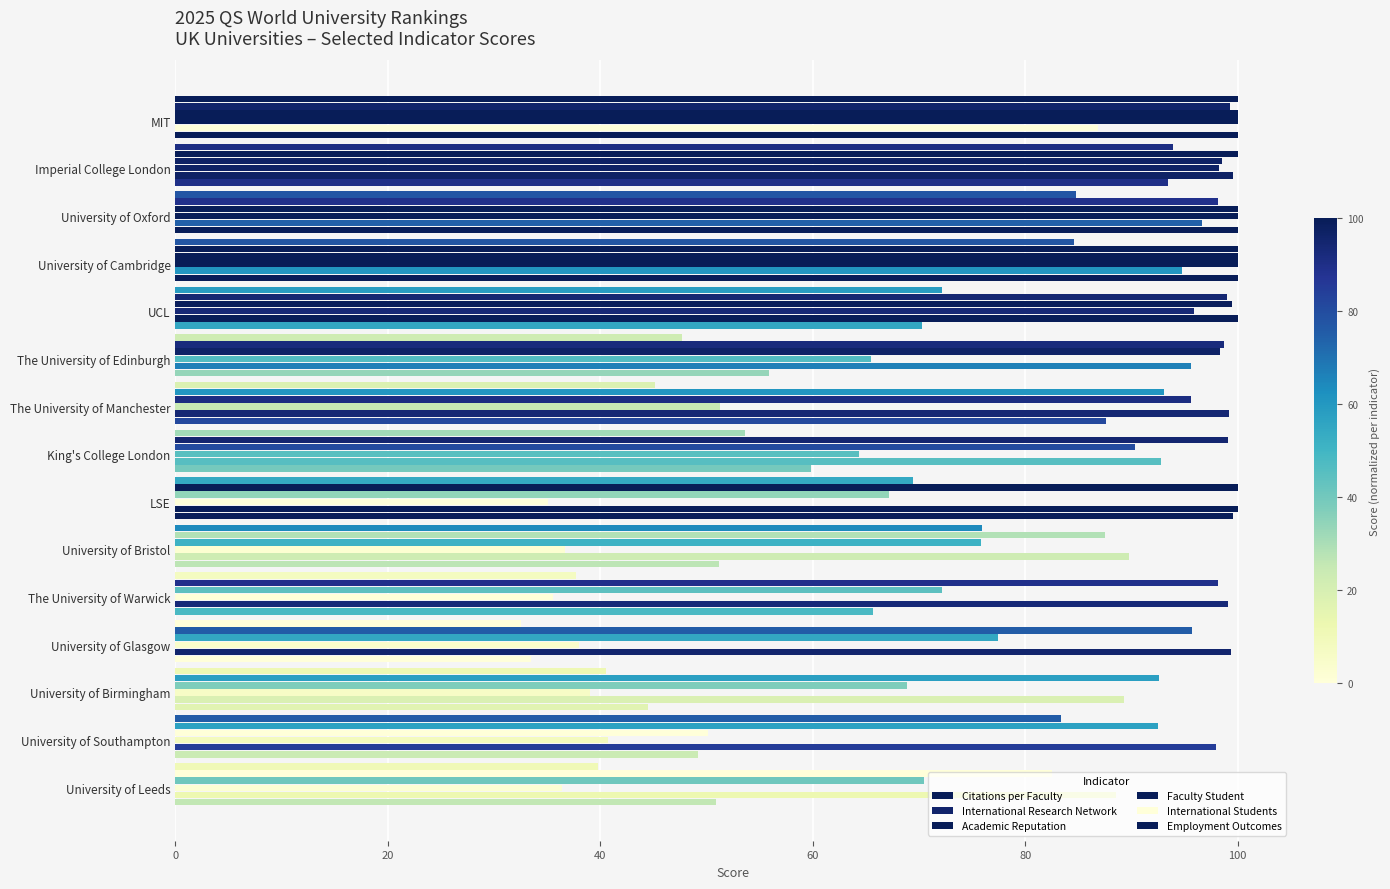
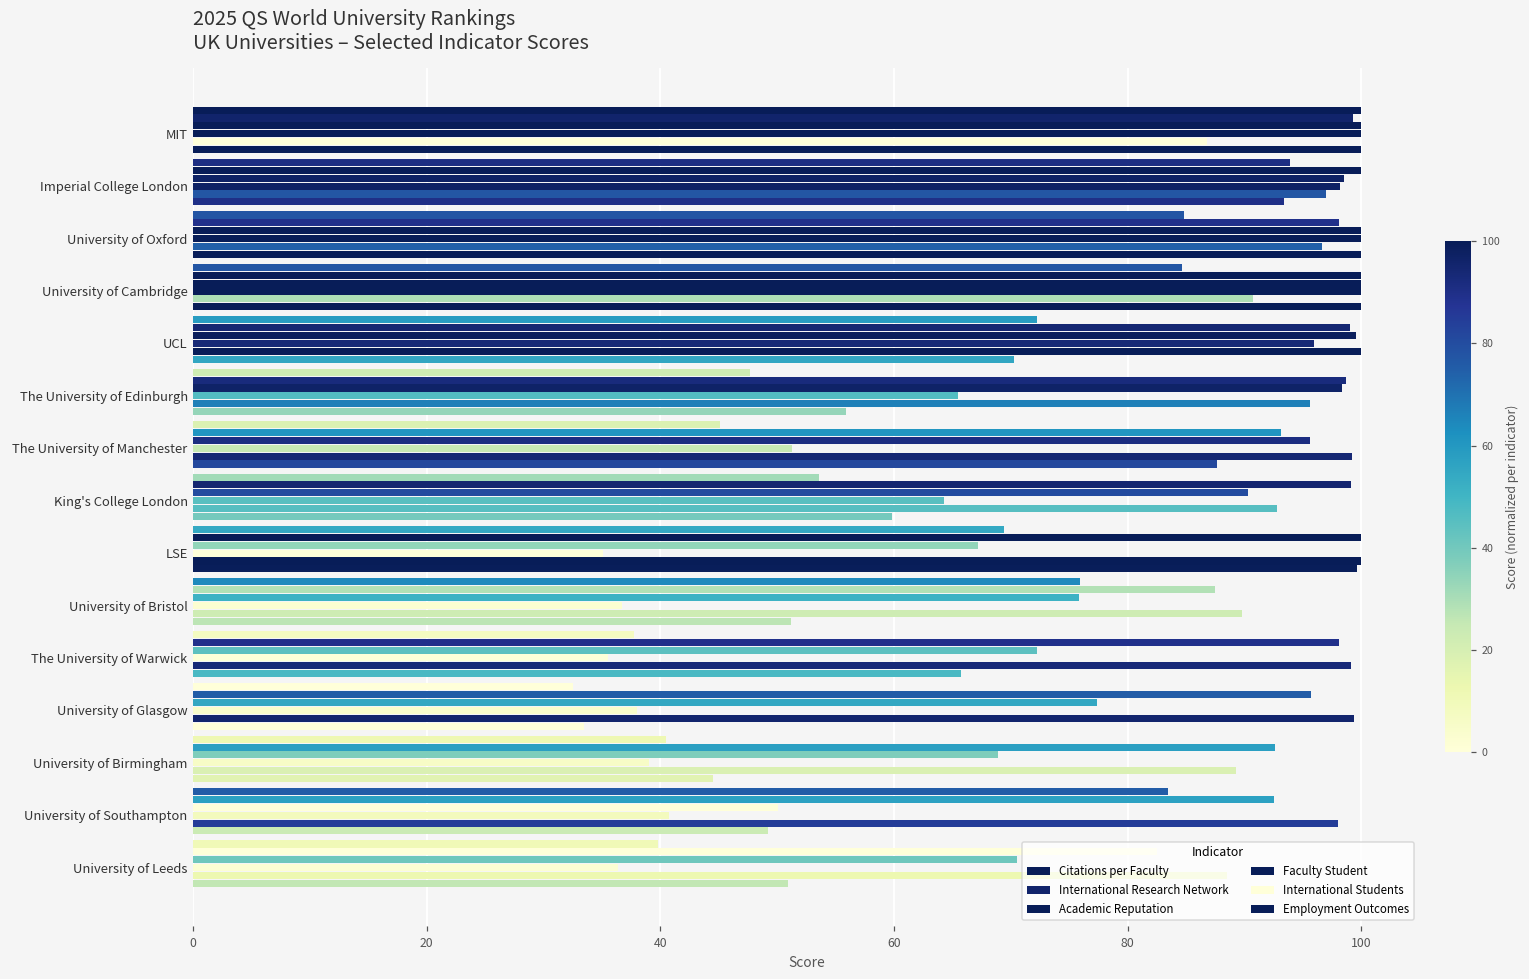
  {
    "International Students": {
      "MIT": 86.8,
-     "Imperial College London": 99.6,
+     "Imperial College London": 97.0,
      "University of Oxford": 96.6,
-     "University of Cambridge": 94.8,
+     "University of Cambridge": 90.7,
      "UCL": 100.0,
      "The University of Edinburgh": 95.6,
      "The University of Manchester": 99.2,
      "King's College London": 92.8,
      "LSE": 100.0,
      "University of Bristol": 89.8,
      "The University of Warwick": 99.1,
      "University of Glasgow": 99.4,
      "University of Birmingham": 89.3,
      "University of Southampton": 98.0
    }
  }
